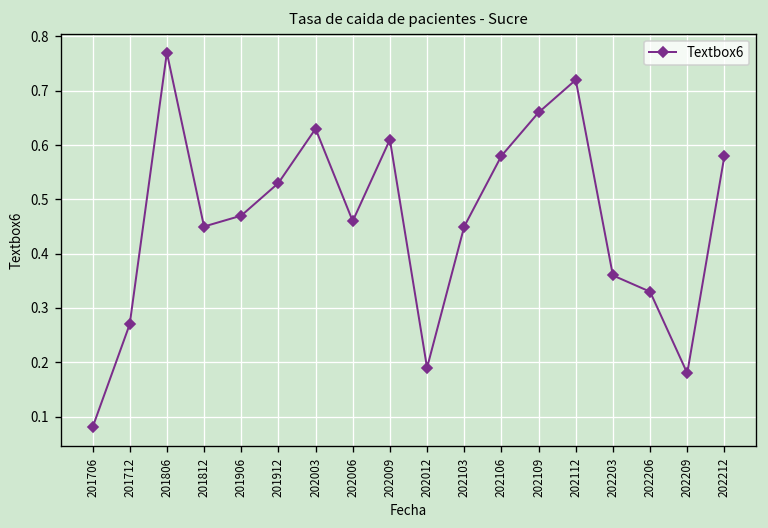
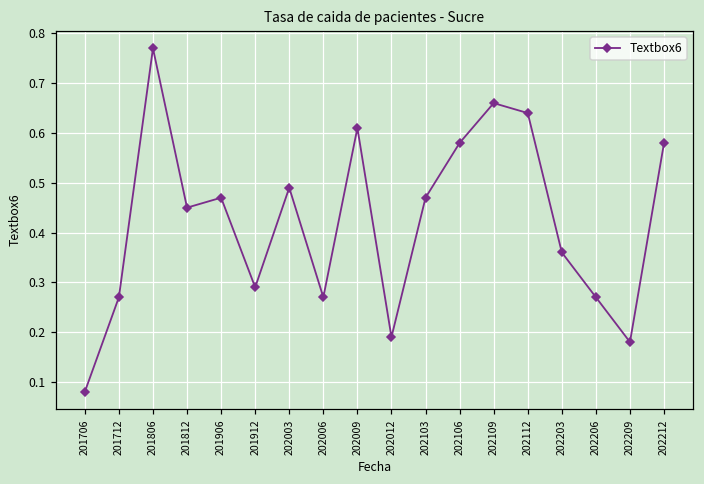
  {
    "201706": 0.08,
    "201712": 0.27,
    "201806": 0.77,
    "201812": 0.45,
    "201906": 0.47,
-   "201912": 0.53,
-   "202003": 0.63,
-   "202006": 0.46,
+   "201912": 0.29,
+   "202003": 0.49,
+   "202006": 0.27,
    "202009": 0.61,
    "202012": 0.19,
-   "202103": 0.45,
+   "202103": 0.47,
    "202106": 0.58,
    "202109": 0.66,
-   "202112": 0.72,
+   "202112": 0.64,
    "202203": 0.36,
-   "202206": 0.33,
+   "202206": 0.27,
    "202209": 0.18,
    "202212": 0.58
  }
